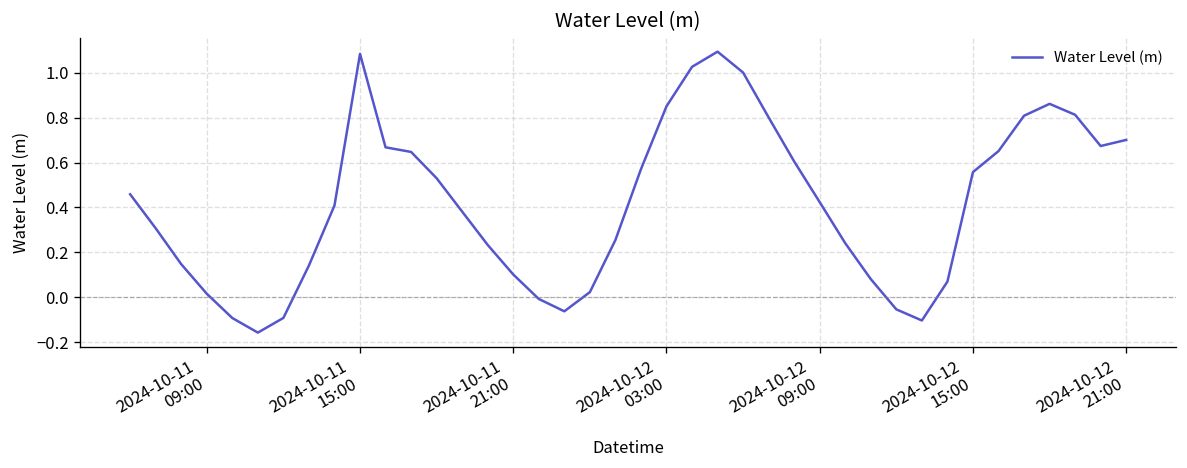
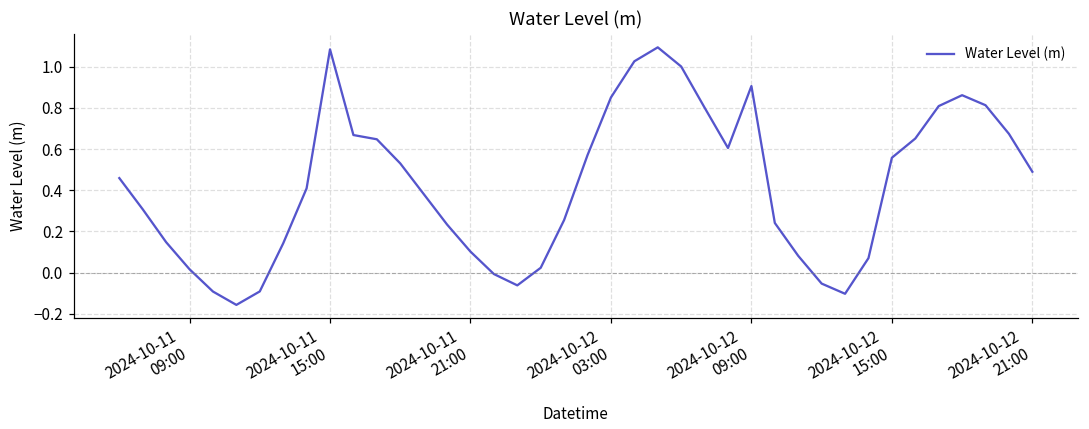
  {
    "2024-10-11 09:00": 0.02,
    "2024-10-11 15:00": 1.08,
    "2024-10-11 21:00": 0.10,
    "2024-10-12 03:00": 0.85,
-   "2024-10-12 09:00": 0.42,
+   "2024-10-12 09:00": 0.91,
    "2024-10-12 15:00": 0.56,
-   "2024-10-12 21:00": 0.70
+   "2024-10-12 21:00": 0.49
  }
